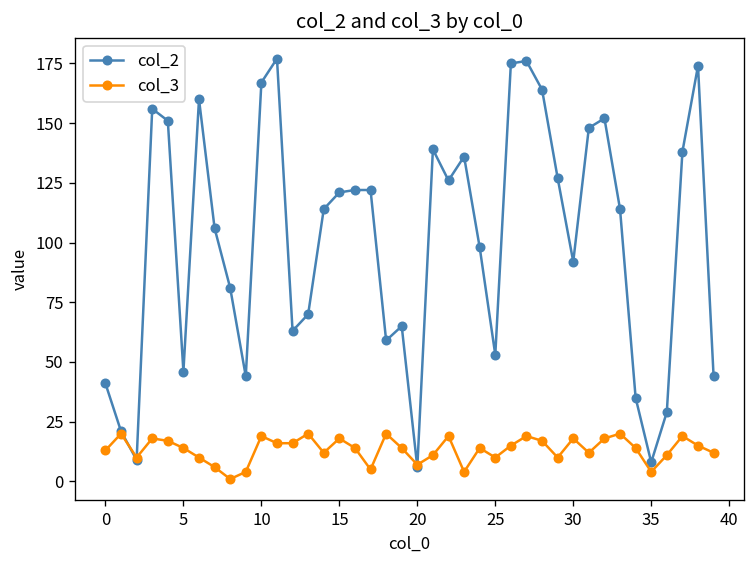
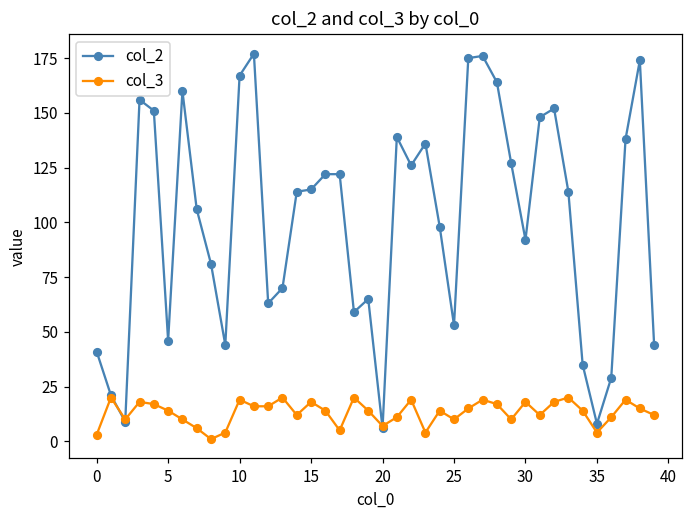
  {
    "col_2": {
      "0": 41,
      "5": 46,
      "10": 167,
-     "15": 121,
+     "15": 115,
      "25": 53,
      "30": 92,
      "35": 8
    },
    "col_3": {
-     "0": 13,
+     "0": 3,
      "5": 14,
      "10": 19,
      "15": 18,
      "25": 10,
      "30": 18,
      "35": 4
    }
  }
